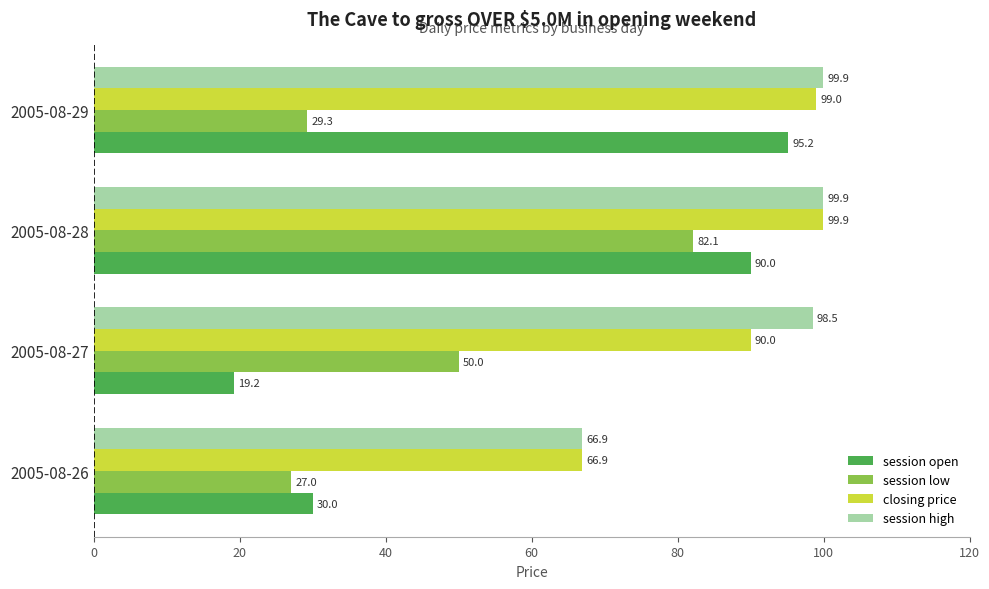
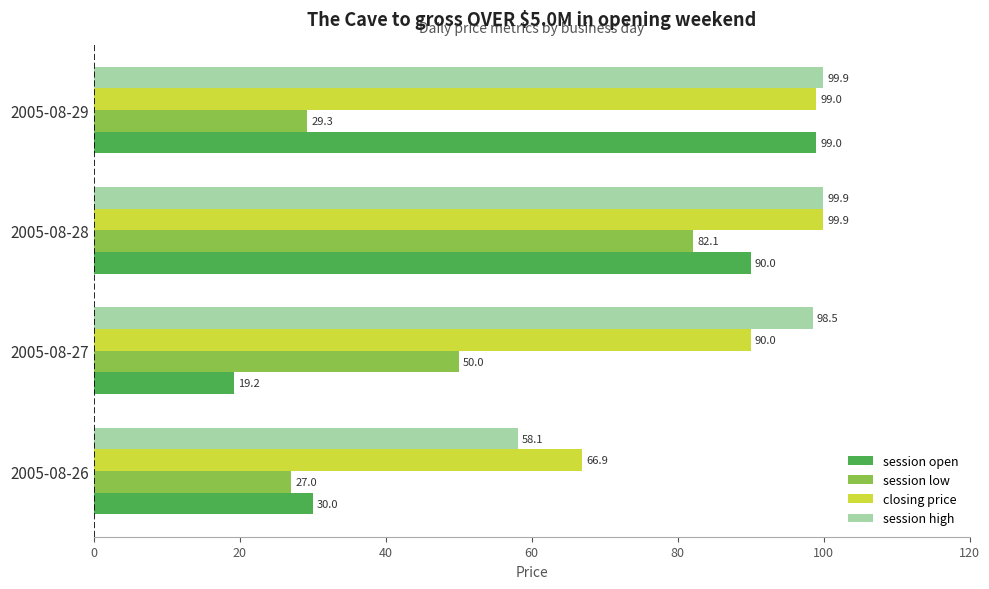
  {
    "session open": {
-     "2005-08-29": 95.2,
+     "2005-08-29": 99.0,
      "2005-08-28": 90.0,
      "2005-08-27": 19.2,
      "2005-08-26": 30.0
    },
    "session low": {
      "2005-08-29": 29.3,
      "2005-08-28": 82.1,
      "2005-08-27": 50.0,
      "2005-08-26": 27.0
    },
    "closing price": {
      "2005-08-29": 99.0,
      "2005-08-28": 99.9,
      "2005-08-27": 90.0,
      "2005-08-26": 66.9
    },
    "session high": {
      "2005-08-29": 99.9,
      "2005-08-28": 99.9,
      "2005-08-27": 98.5,
-     "2005-08-26": 66.9
+     "2005-08-26": 58.1
    }
  }
